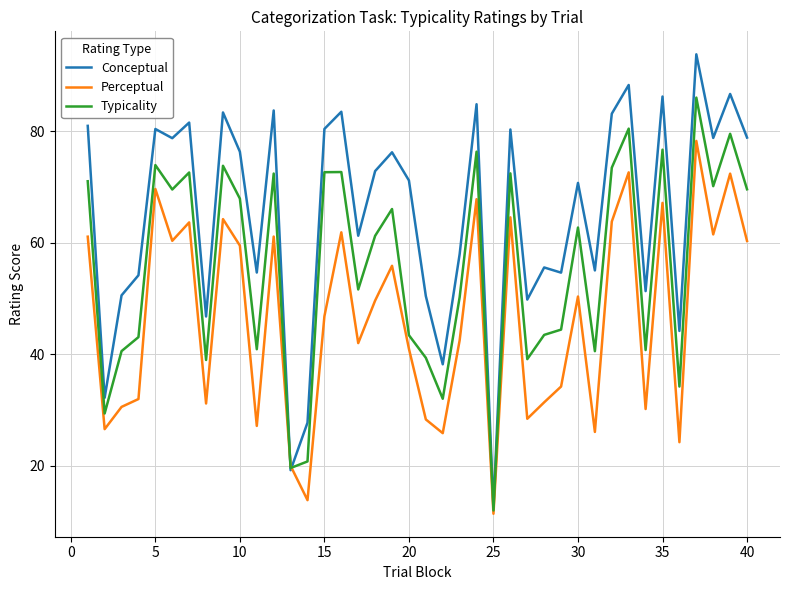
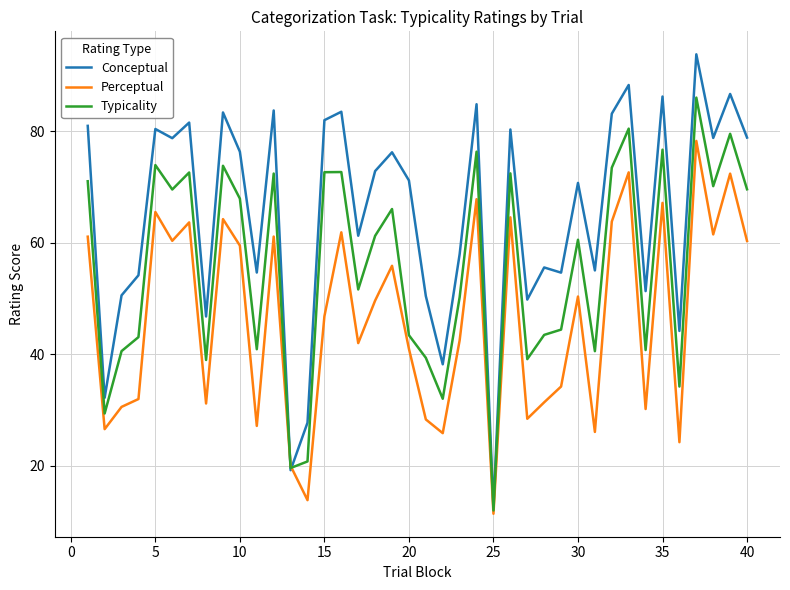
  {
    "Conceptual": {
      "5": 80,
      "10": 76,
-     "15": 80,
+     "15": 82,
      "20": 71,
      "25": 13,
      "30": 71,
      "35": 86,
      "40": 79
    },
    "Perceptual": {
-     "5": 70,
+     "5": 66,
      "10": 60,
      "15": 47,
      "20": 41,
      "25": 11,
      "30": 50,
      "35": 67,
      "40": 60
    },
    "Typicality": {
      "5": 74,
      "10": 68,
      "15": 73,
      "20": 43,
      "25": 12,
-     "30": 63,
+     "30": 61,
      "35": 77,
      "40": 70
    }
  }
